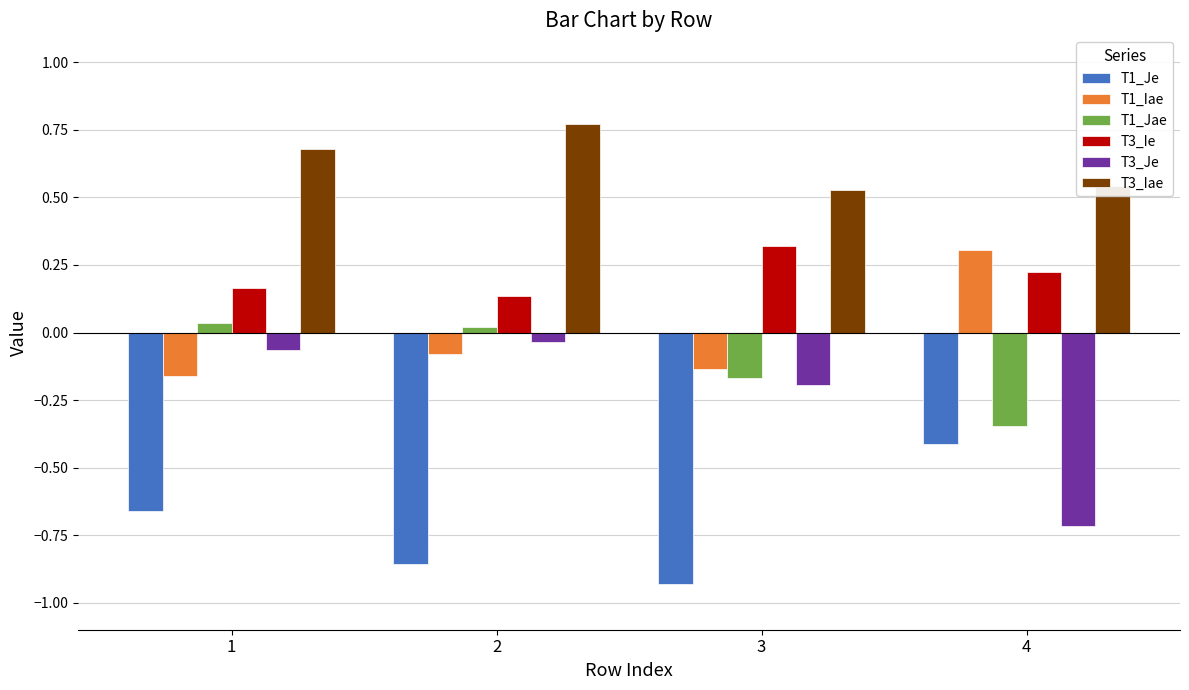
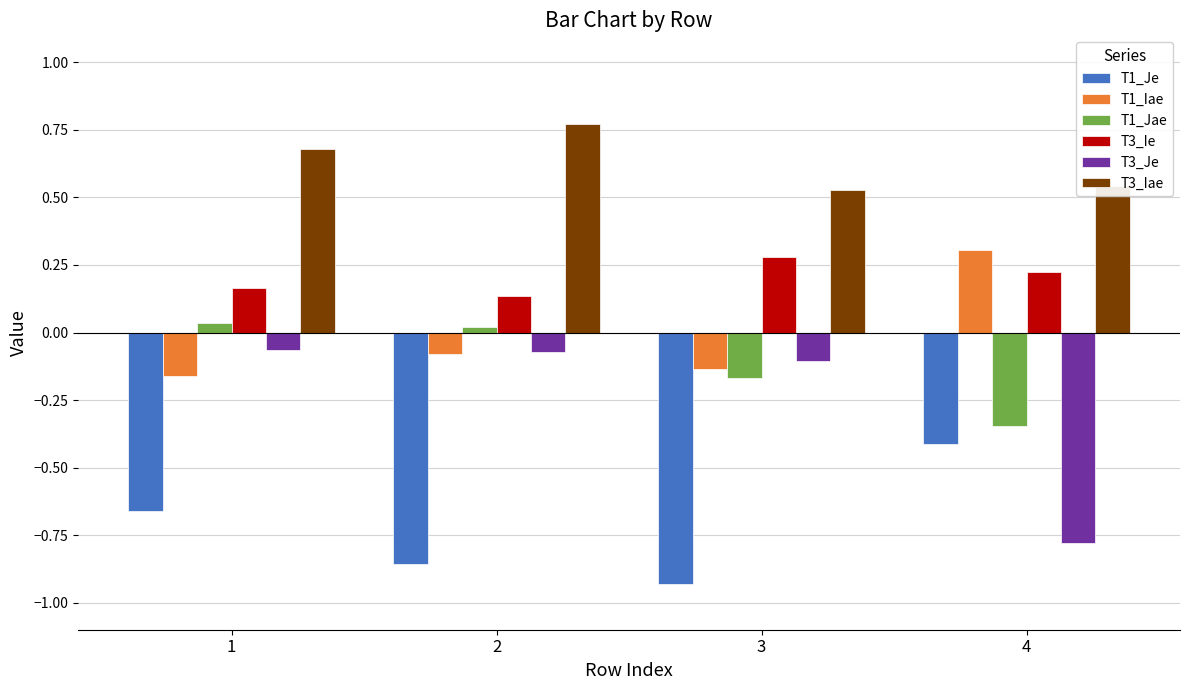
  {
    "T1_Je": {
      "1": -0.66,
      "2": -0.86,
      "3": -0.93,
      "4": -0.41
    },
    "T1_Iae": {
      "1": -0.16,
      "2": -0.08,
      "3": -0.14,
      "4": 0.31
    },
    "T1_Jae": {
      "1": 0.03,
      "2": 0.02,
      "3": -0.17,
      "4": -0.35
    },
    "T3_Ie": {
      "1": 0.17,
      "2": 0.13,
-     "3": 0.32,
+     "3": 0.28,
      "4": 0.22
    },
    "T3_Je": {
      "1": -0.07,
-     "2": -0.03,
-     "3": -0.19,
-     "4": -0.72
+     "2": -0.07,
+     "3": -0.10,
+     "4": -0.78
    },
    "T3_Iae": {
      "1": 0.68,
      "2": 0.77,
      "3": 0.53
    }
  }
